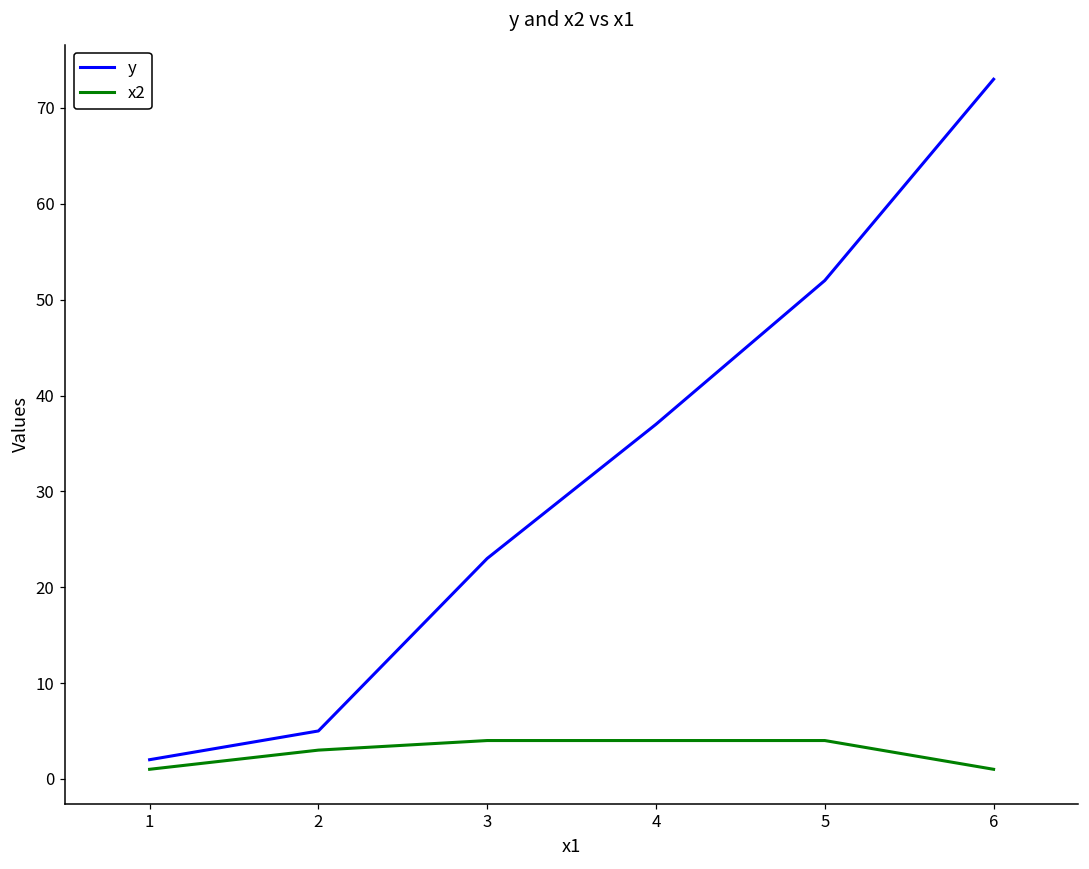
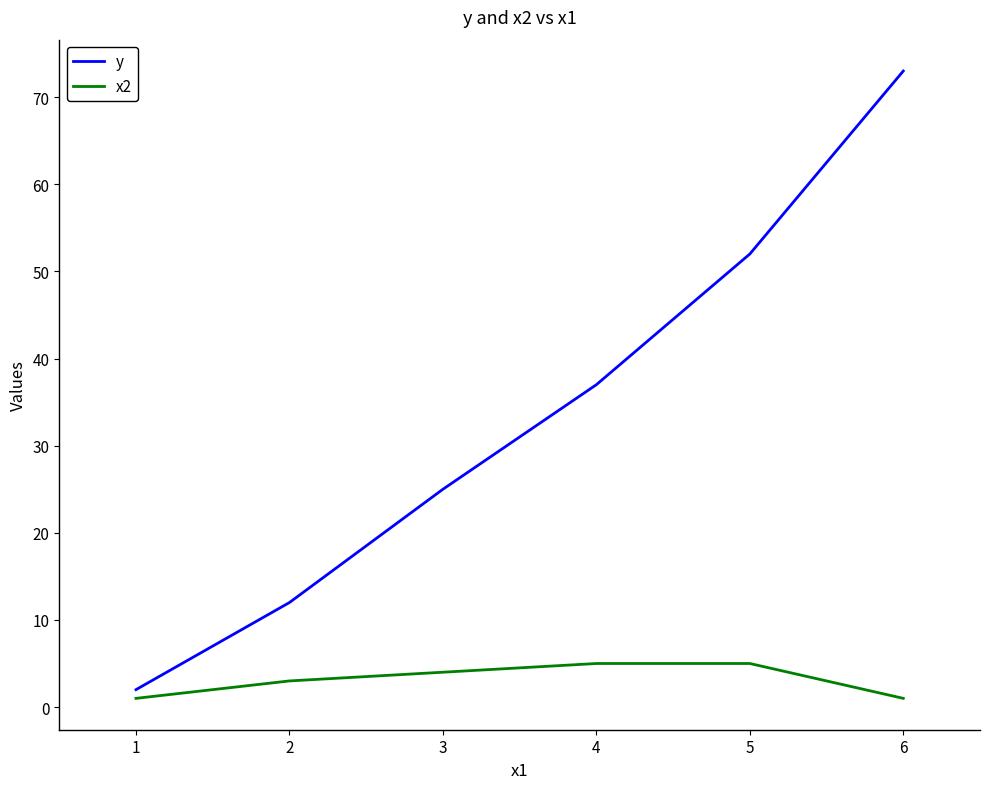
  {
    "y": {
      "1": 2,
-     "2": 5,
-     "3": 23,
+     "2": 12,
+     "3": 25,
      "4": 37,
      "5": 52,
      "6": 73
    },
    "x2": {
      "1": 1,
      "2": 3,
      "3": 4,
-     "4": 4,
-     "5": 4,
+     "4": 5,
+     "5": 5,
      "6": 1
    }
  }
